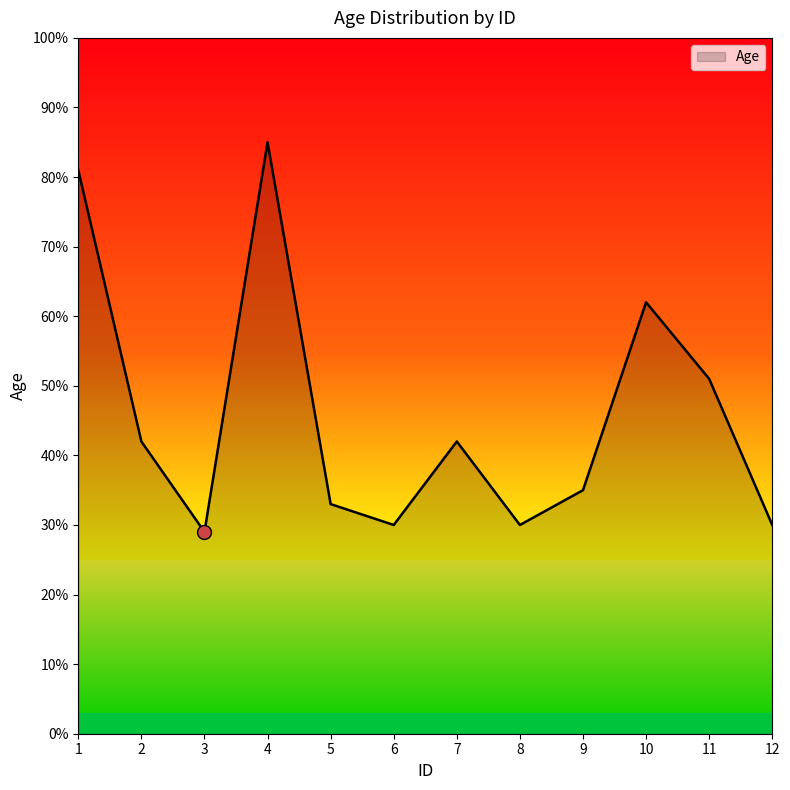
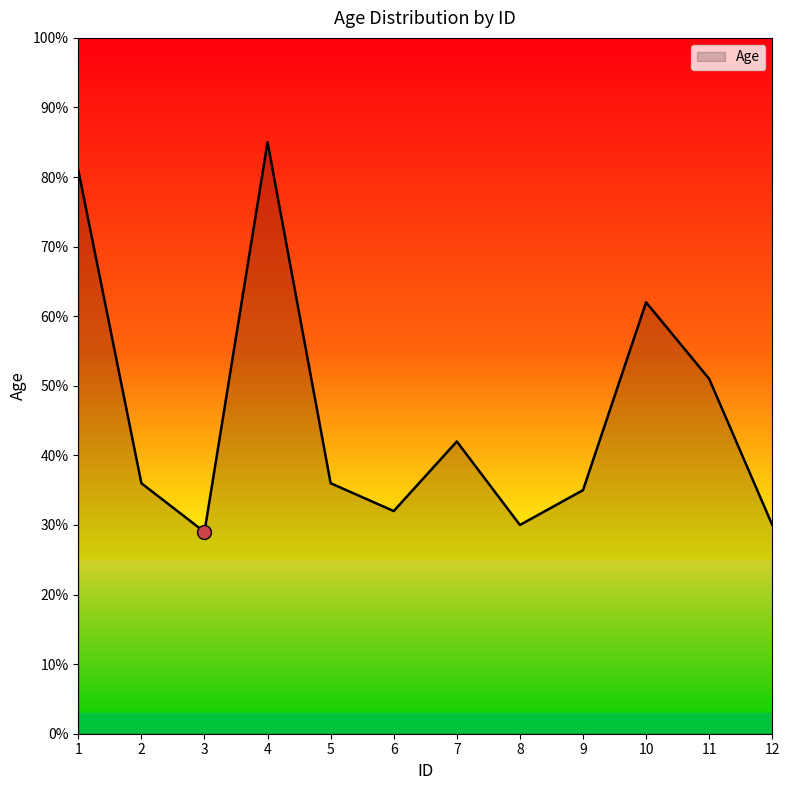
  {
    "Age": {
      "1": "81%",
-     "2": "42%",
+     "2": "36%",
      "4": "85%",
-     "5": "33%",
-     "6": "30%",
+     "5": "36%",
+     "6": "32%",
      "7": "42%",
      "8": "30%",
      "9": "35%",
      "10": "62%",
      "11": "51%",
      "12": "30%"
    }
  }
